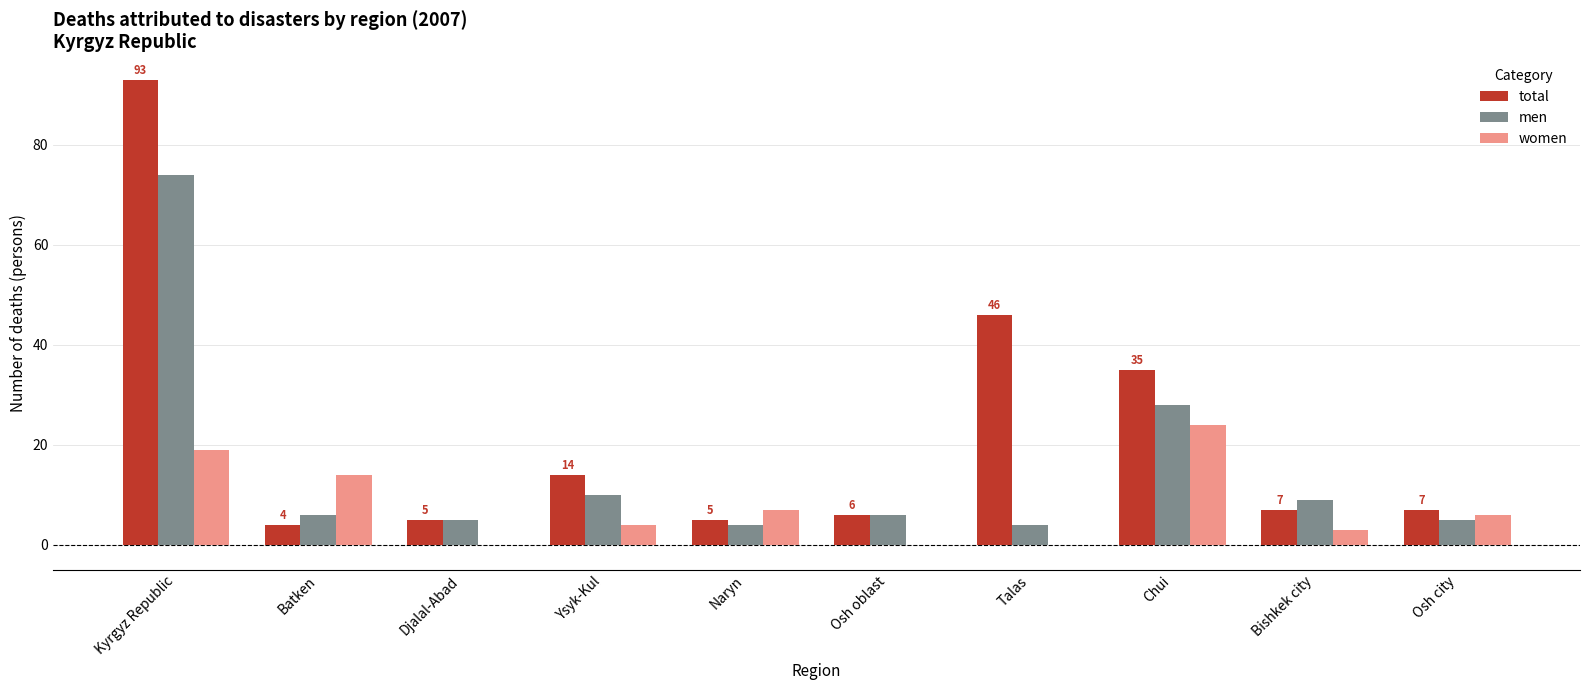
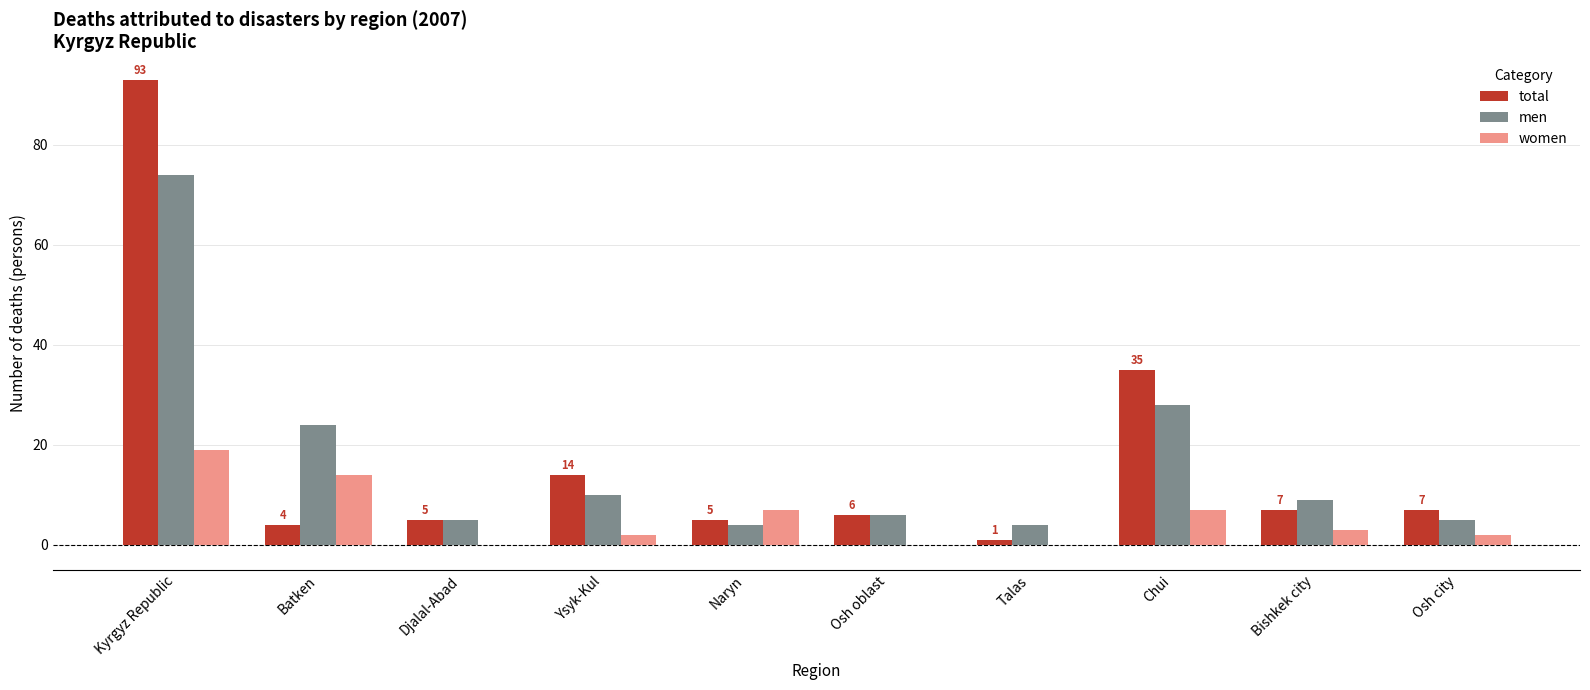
  {
    "total": {
      "Kyrgyz Republic": 93,
      "Batken": 4,
      "Djalal-Abad": 5,
      "Ysyk-Kul": 14,
      "Naryn": 5,
      "Osh oblast": 6,
-     "Talas": 46,
+     "Talas": 1,
      "Chui": 35,
      "Bishkek city": 7,
      "Osh city": 7
    },
    "men": {
      "Kyrgyz Republic": 74,
-     "Batken": 6,
+     "Batken": 24,
      "Ysyk-Kul": 10,
      "Naryn": 4,
      "Talas": 4,
      "Chui": 28,
      "Bishkek city": 9,
      "Osh city": 5
    },
    "women": {
      "Kyrgyz Republic": 19,
      "Batken": 14,
      "Djalal-Abad": 0,
-     "Ysyk-Kul": 4,
+     "Ysyk-Kul": 2,
      "Naryn": 7,
      "Osh oblast": 0,
      "Talas": 0,
-     "Chui": 24,
+     "Chui": 7,
      "Bishkek city": 3,
-     "Osh city": 6
+     "Osh city": 2
    }
  }
